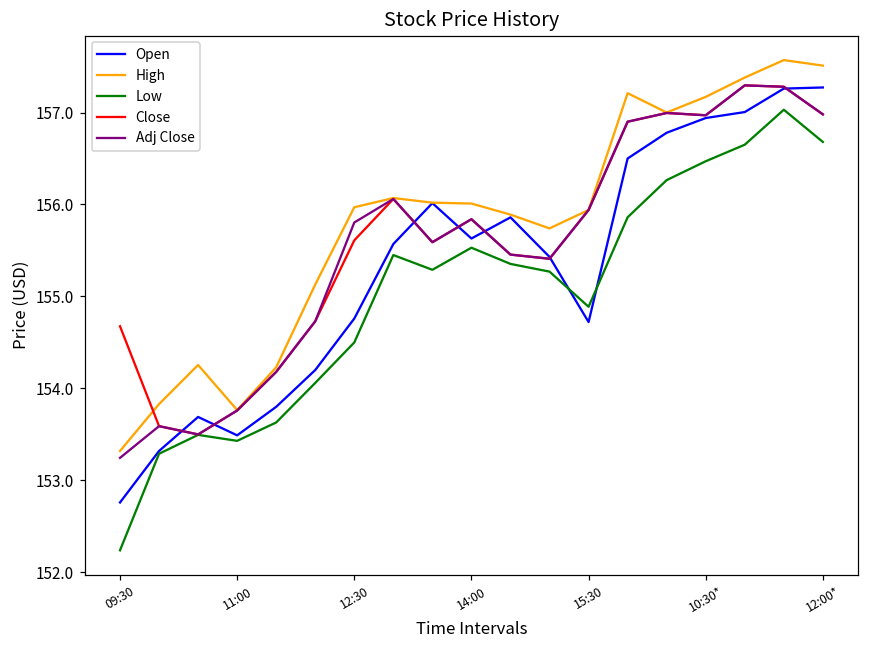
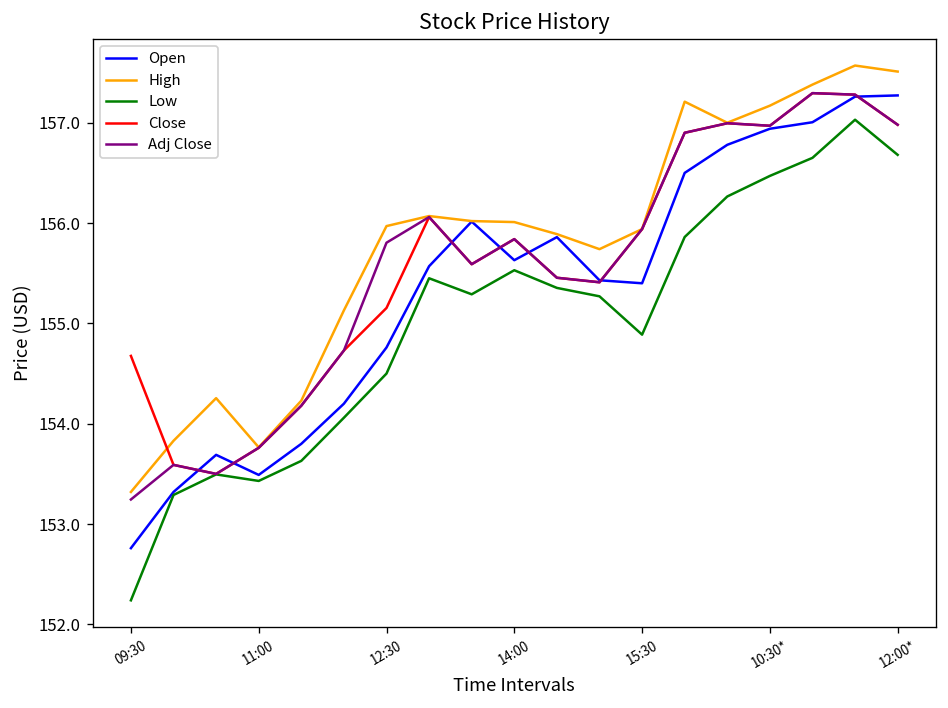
  {
    "Open": {
      "09:30": 152.8,
      "11:00": 153.5,
      "12:30": 154.8,
      "14:00": 155.6,
-     "15:30": 154.7,
+     "15:30": 155.4,
      "12:00*": 157.3
    },
    "High": {
      "09:30": 153.3,
      "12:30": 156.0,
      "14:00": 156.0,
      "10:30*": 157.2,
      "12:00*": 157.5
    },
    "Low": {
      "09:30": 152.2,
      "11:00": 153.4,
      "12:30": 154.5,
      "14:00": 155.5,
      "15:30": 154.9,
      "10:30*": 156.5,
      "12:00*": 156.7
    },
    "Close": {
      "09:30": 154.7,
-     "12:30": 155.6
+     "12:30": 155.2
    },
    "Adj Close": {
      "09:30": 153.2,
      "12:30": 155.8
    }
  }
